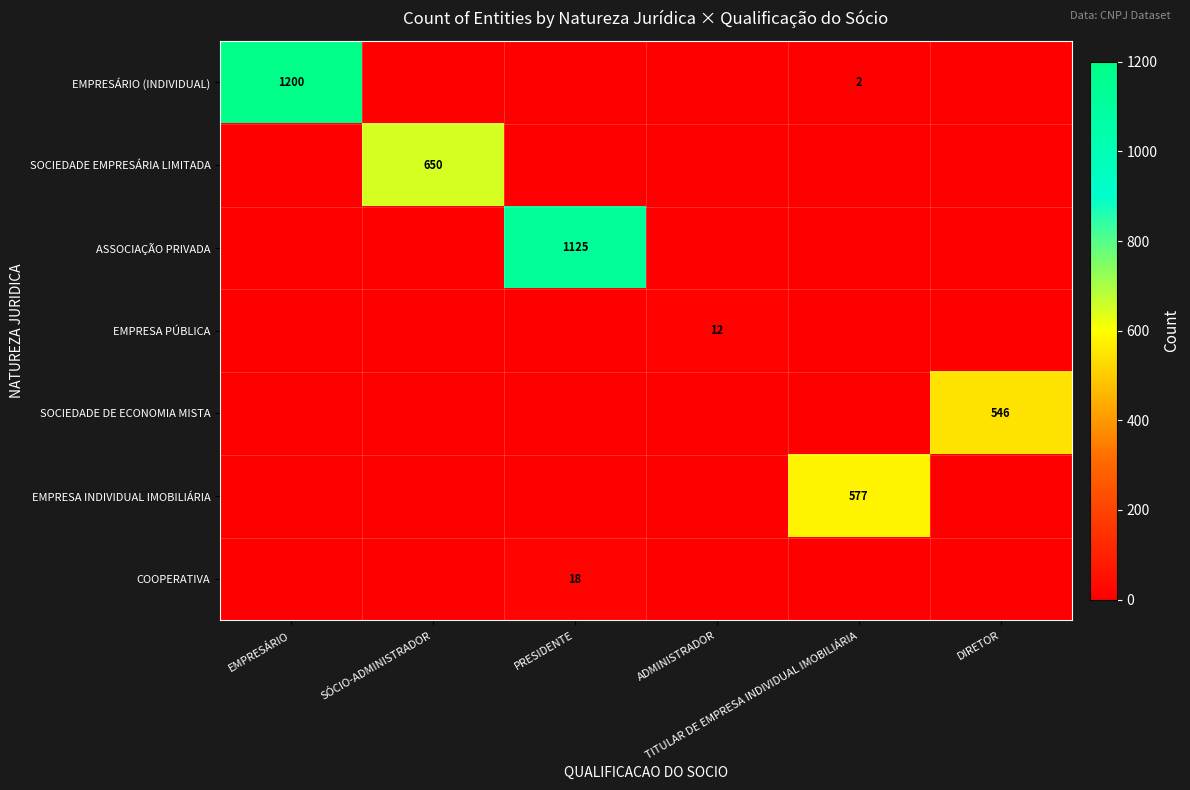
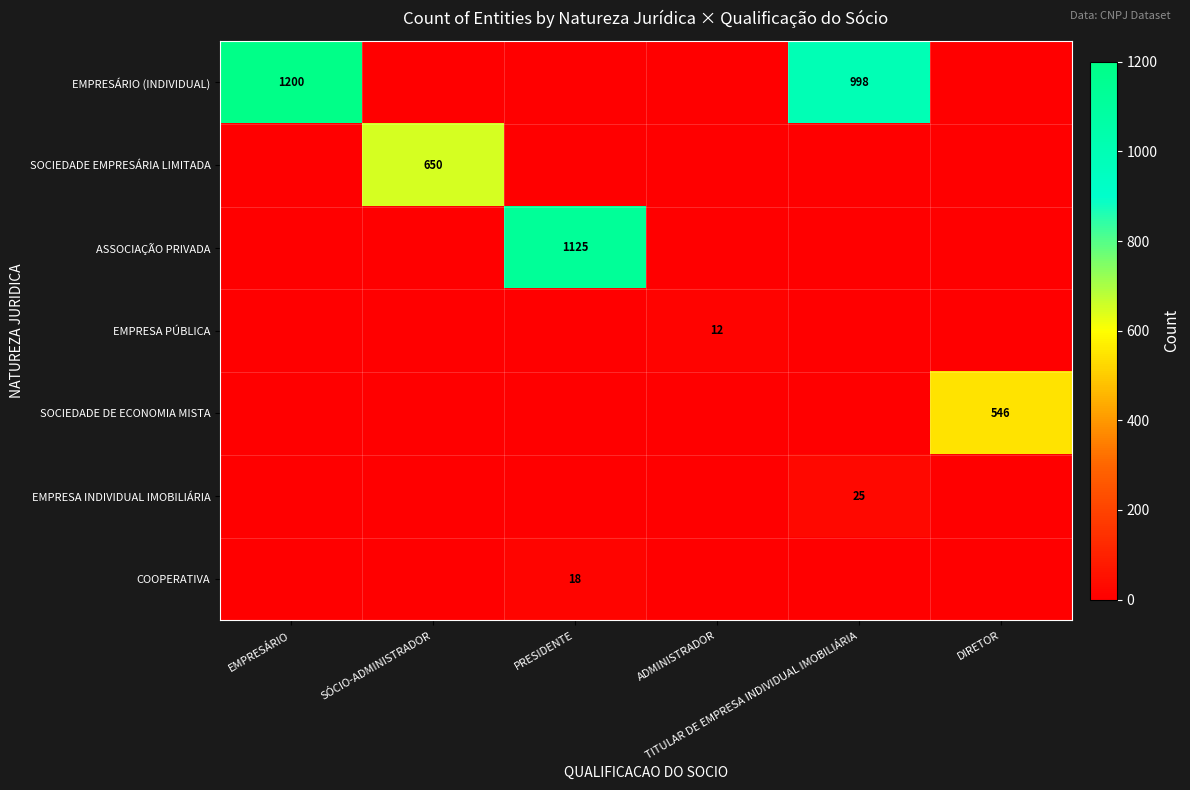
  {
    "EMPRESÁRIO (INDIVIDUAL)": {
      "EMPRESÁRIO": 1200,
-     "TITULAR DE EMPRESA INDIVIDUAL IMOBILIÁRIA": 2
+     "TITULAR DE EMPRESA INDIVIDUAL IMOBILIÁRIA": 998
    },
    "SOCIEDADE EMPRESÁRIA LIMITADA": {
      "SÓCIO-ADMINISTRADOR": 650
    },
    "ASSOCIAÇÃO PRIVADA": {
      "PRESIDENTE": 1125
    },
    "EMPRESA PÚBLICA": {
      "ADMINISTRADOR": 12
    },
    "SOCIEDADE DE ECONOMIA MISTA": {
      "DIRETOR": 546
    },
    "EMPRESA INDIVIDUAL IMOBILIÁRIA": {
-     "TITULAR DE EMPRESA INDIVIDUAL IMOBILIÁRIA": 577
+     "TITULAR DE EMPRESA INDIVIDUAL IMOBILIÁRIA": 25
    },
    "COOPERATIVA": {
      "PRESIDENTE": 18
    }
  }
